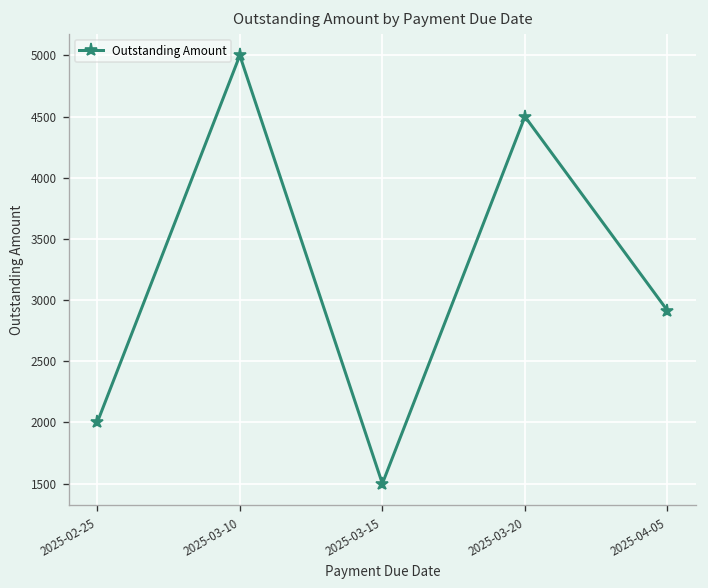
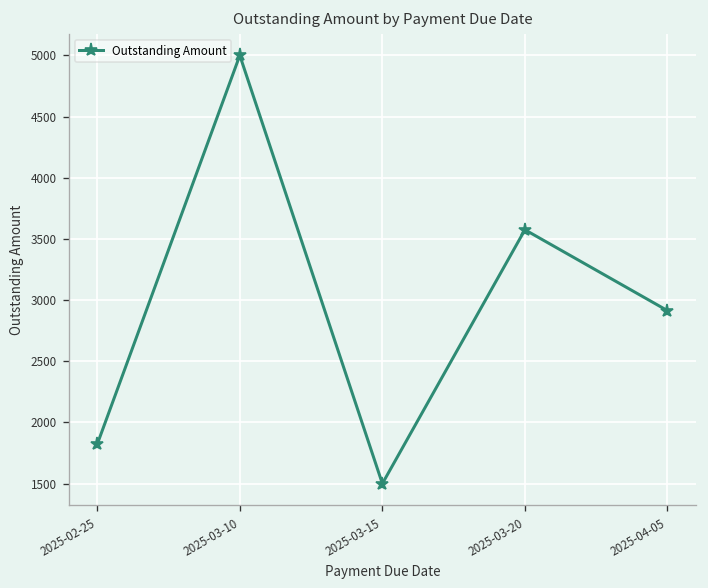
  {
-   "2025-02-25": 2000,
+   "2025-02-25": 1820,
    "2025-03-10": 5000,
    "2025-03-15": 1500,
-   "2025-03-20": 4500,
+   "2025-03-20": 3580,
    "2025-04-05": 2910
  }
